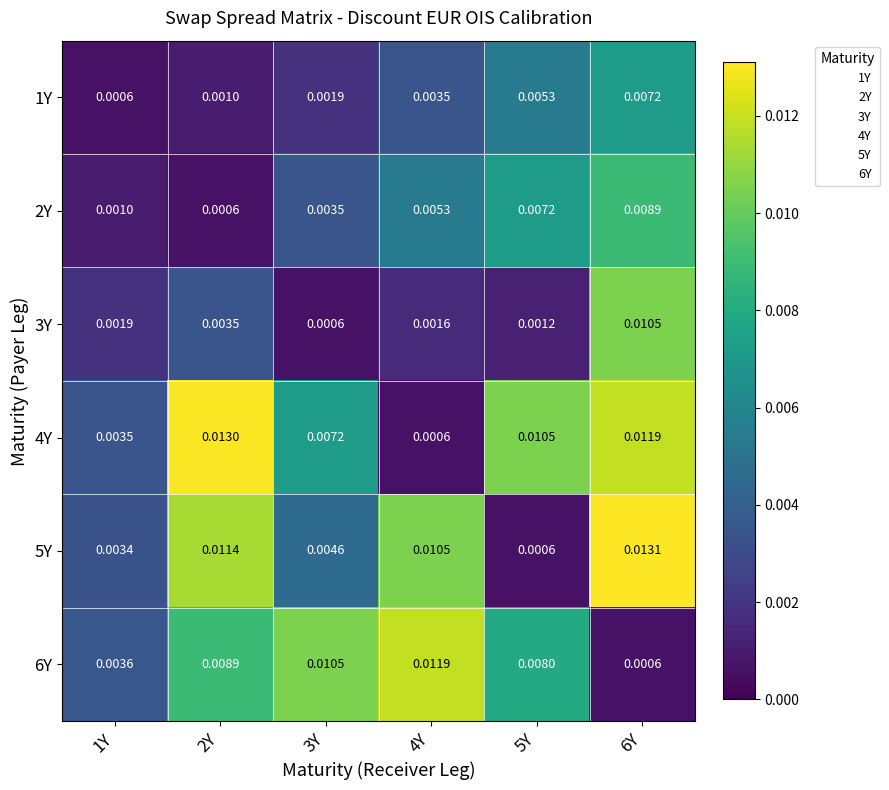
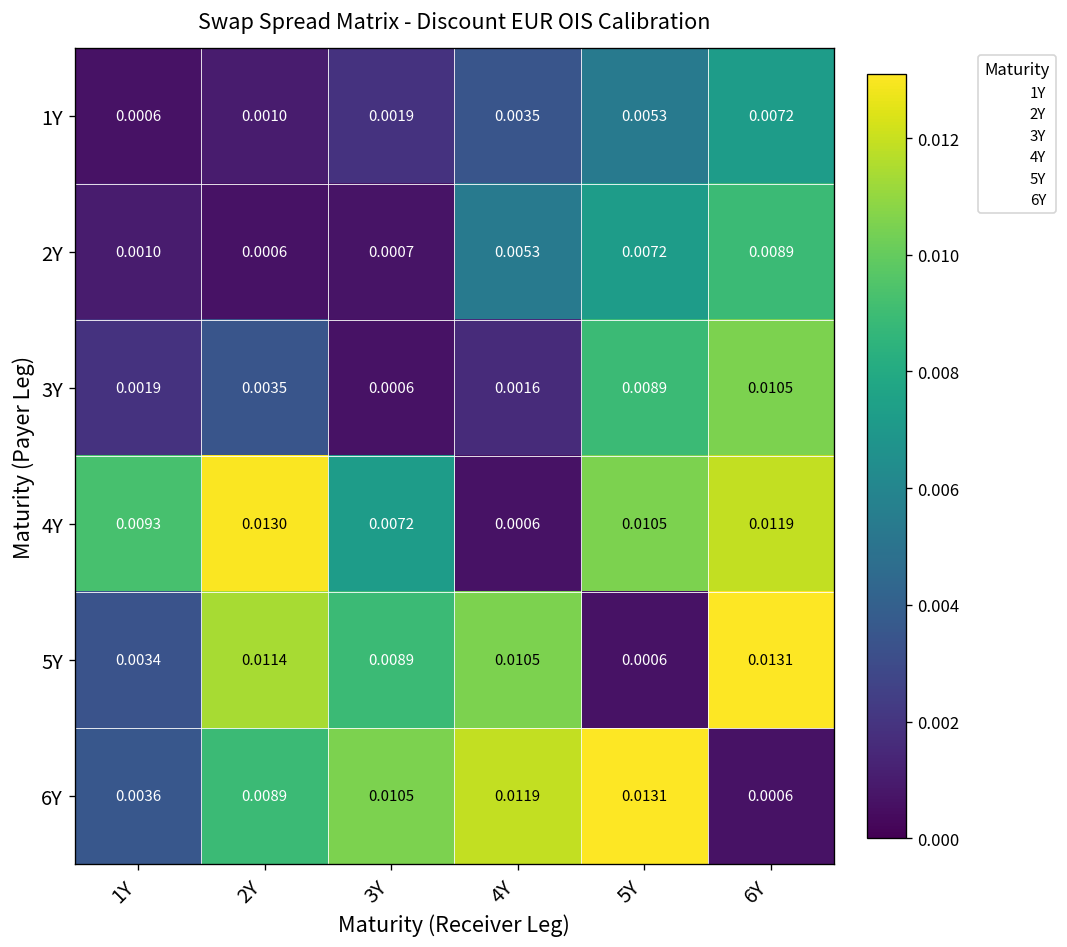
  {
    "1Y": {
      "1Y": 0.0006,
      "2Y": 0.0010,
      "3Y": 0.0019,
      "4Y": 0.0035,
      "5Y": 0.0053,
      "6Y": 0.0072
    },
    "2Y": {
      "1Y": 0.0010,
      "2Y": 0.0006,
-     "3Y": 0.0035,
+     "3Y": 0.0007,
      "4Y": 0.0053,
      "5Y": 0.0072,
      "6Y": 0.0089
    },
    "3Y": {
      "1Y": 0.0019,
      "2Y": 0.0035,
      "3Y": 0.0006,
      "4Y": 0.0016,
-     "5Y": 0.0012,
+     "5Y": 0.0089,
      "6Y": 0.0105
    },
    "4Y": {
-     "1Y": 0.0035,
+     "1Y": 0.0093,
      "2Y": 0.0130,
      "3Y": 0.0072,
      "4Y": 0.0006,
      "5Y": 0.0105,
      "6Y": 0.0119
    },
    "5Y": {
      "1Y": 0.0034,
      "2Y": 0.0114,
-     "3Y": 0.0046,
+     "3Y": 0.0089,
      "4Y": 0.0105,
      "5Y": 0.0006,
      "6Y": 0.0131
    },
    "6Y": {
      "1Y": 0.0036,
      "2Y": 0.0089,
      "3Y": 0.0105,
      "4Y": 0.0119,
-     "5Y": 0.0080,
+     "5Y": 0.0131,
      "6Y": 0.0006
    }
  }
